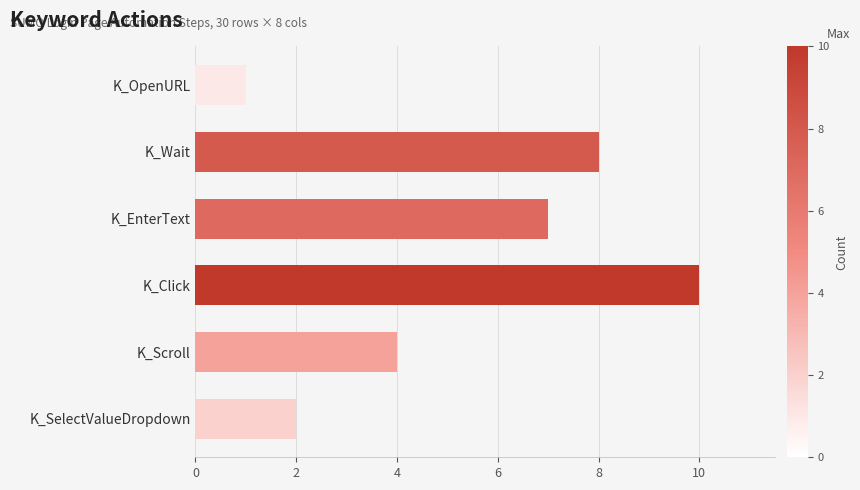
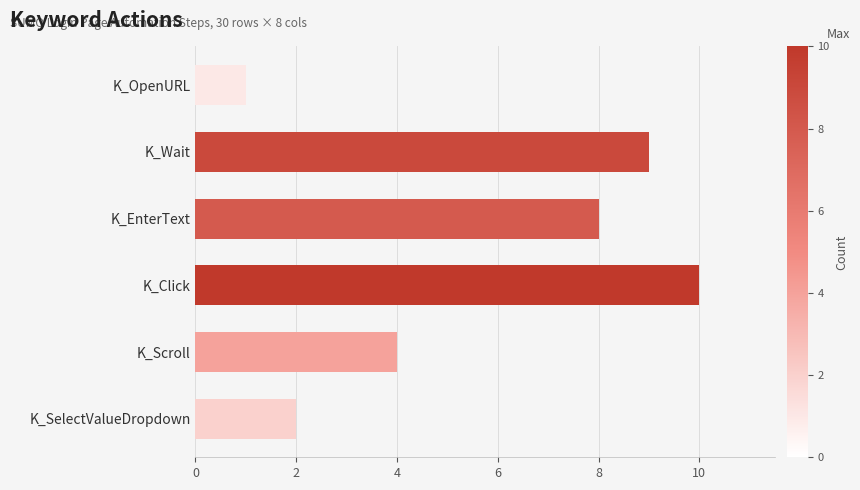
  {
    "K_OpenURL": 1,
-   "K_Wait": 8,
-   "K_EnterText": 7,
+   "K_Wait": 9,
+   "K_EnterText": 8,
    "K_Click": 10,
    "K_Scroll": 4,
    "K_SelectValueDropdown": 2
  }
